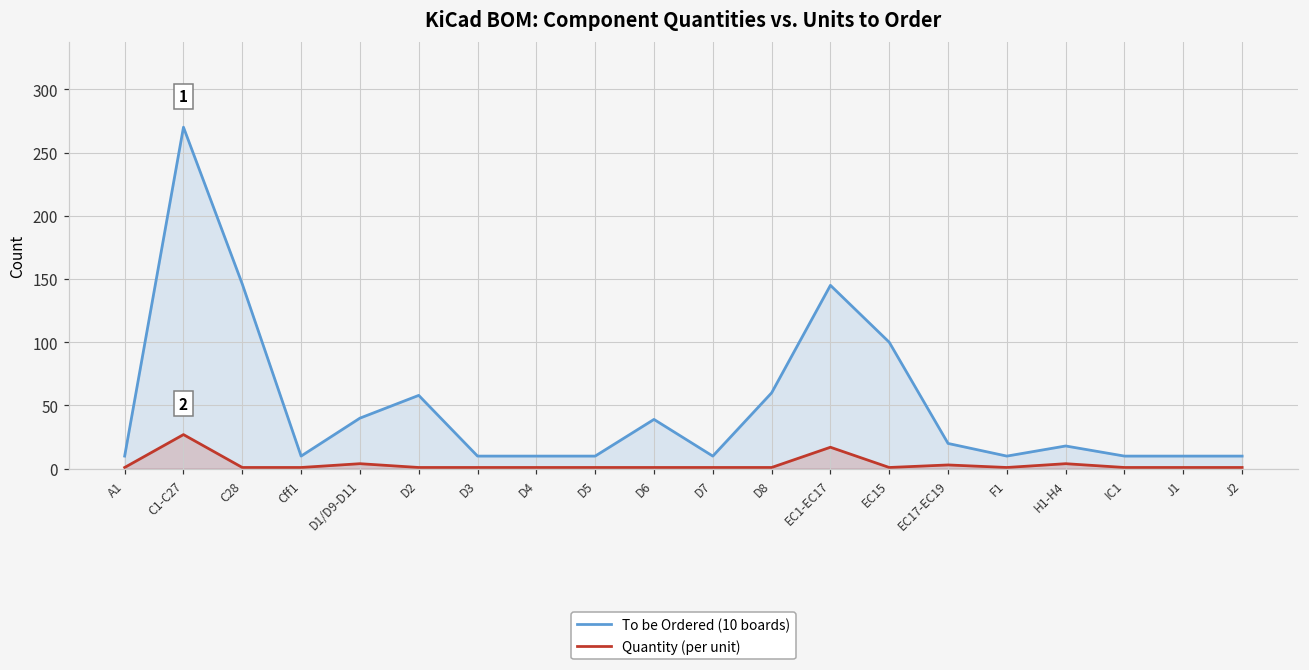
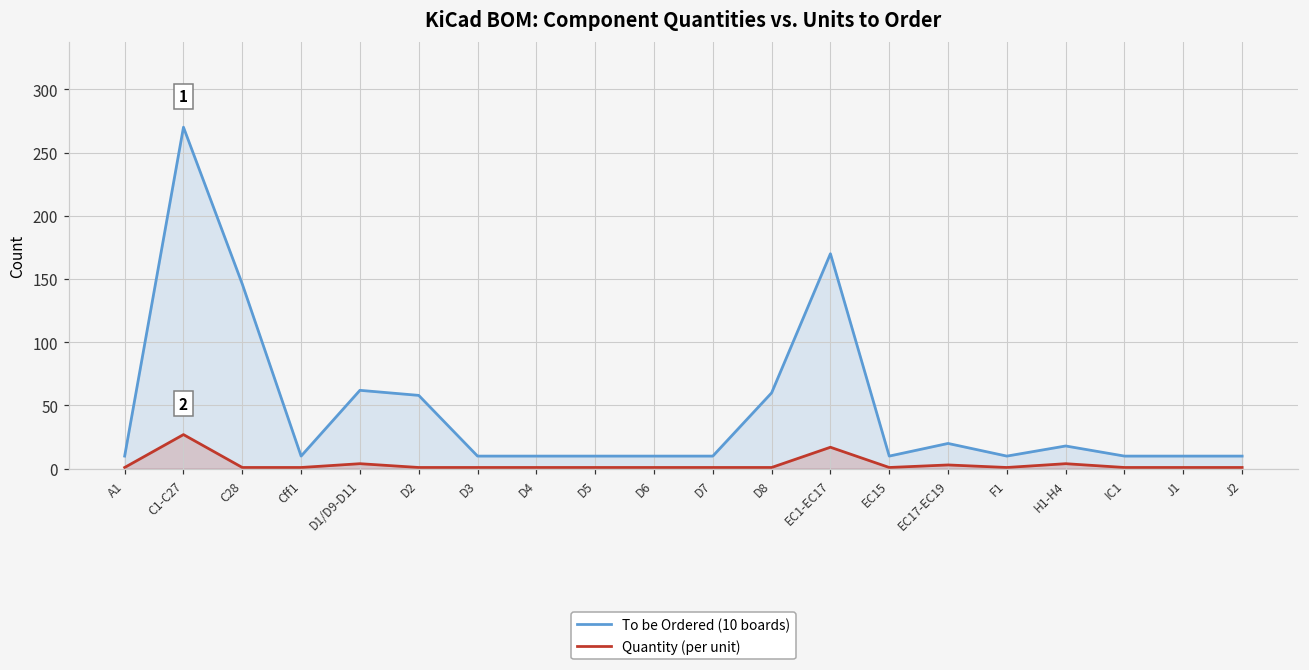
  {
    "To be Ordered (10 boards)": {
      "A1": 10,
      "C28": 146,
      "Cff1": 10,
-     "D1/D9-D11": 40,
+     "D1/D9-D11": 62,
      "D2": 58,
      "D3": 10,
      "D4": 10,
      "D5": 10,
-     "D6": 39,
+     "D6": 10,
      "D7": 10,
      "D8": 60,
-     "EC1-EC17": 145,
-     "EC15": 100,
+     "EC1-EC17": 170,
+     "EC15": 10,
      "EC17-EC19": 20,
      "F1": 10,
      "H1-H4": 18,
      "IC1": 10,
      "J1": 10,
      "J2": 10
    },
    "Quantity (per unit)": {
      "A1": 1,
      "C28": 1,
      "Cff1": 1,
      "D1/D9-D11": 4,
      "D2": 1,
      "D3": 1,
      "D4": 1,
      "D5": 1,
      "D6": 1,
      "D7": 1,
      "D8": 1,
      "EC1-EC17": 17,
      "EC15": 1,
      "EC17-EC19": 3,
      "F1": 1,
      "H1-H4": 4,
      "IC1": 1,
      "J1": 1,
      "J2": 1
    }
  }
